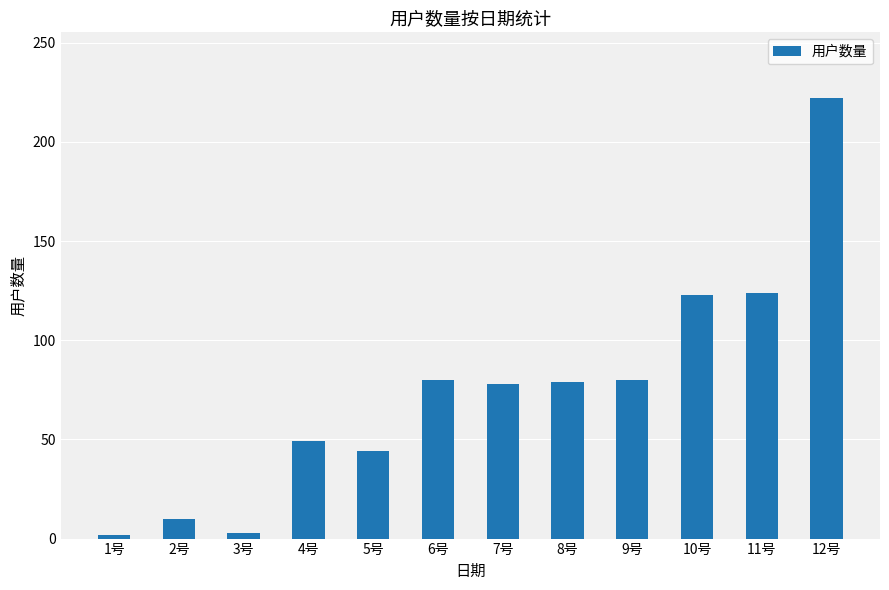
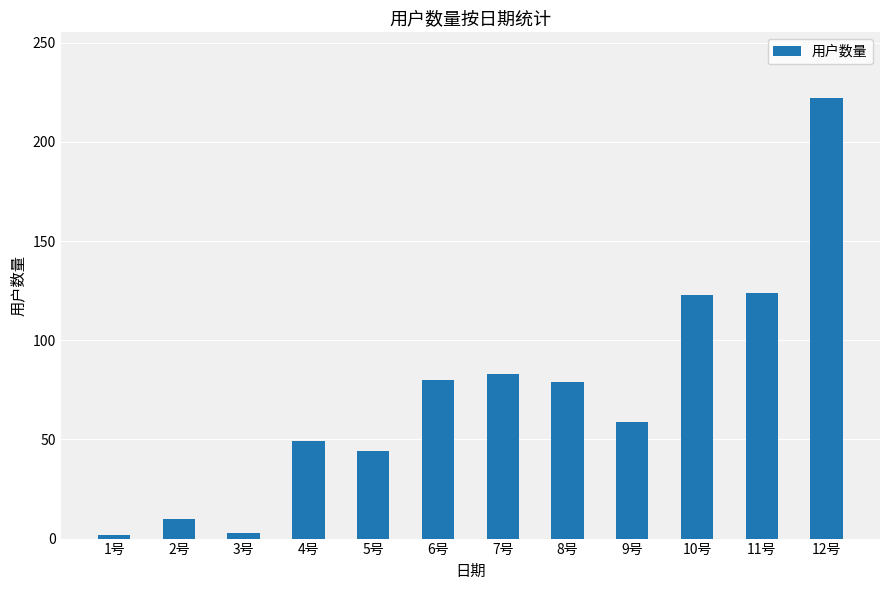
  {
    "1号": 2,
    "2号": 10,
    "3号": 3,
    "4号": 49,
    "5号": 44,
    "6号": 80,
-   "7号": 78,
+   "7号": 83,
    "8号": 79,
-   "9号": 80,
+   "9号": 59,
    "10号": 123,
    "11号": 124,
    "12号": 222
  }
